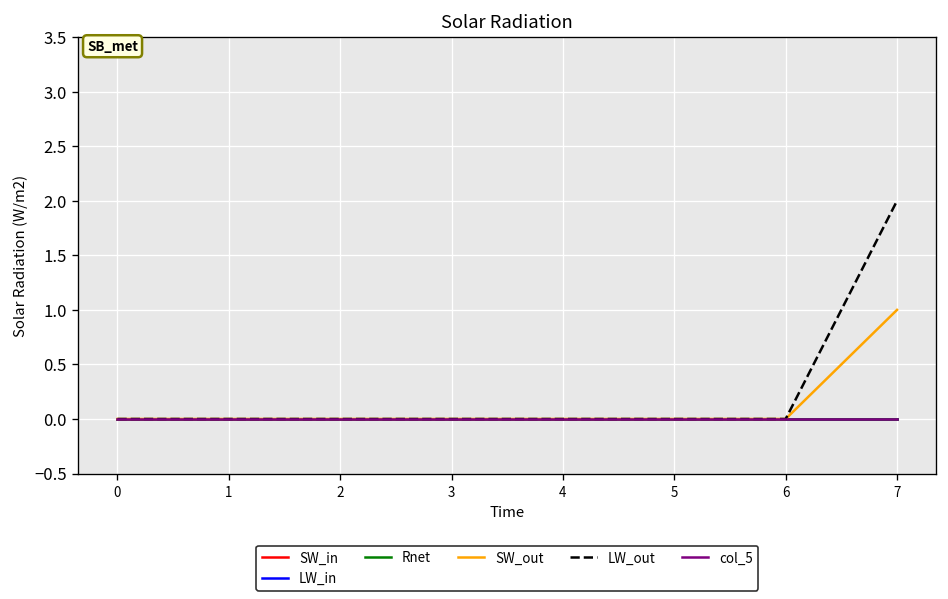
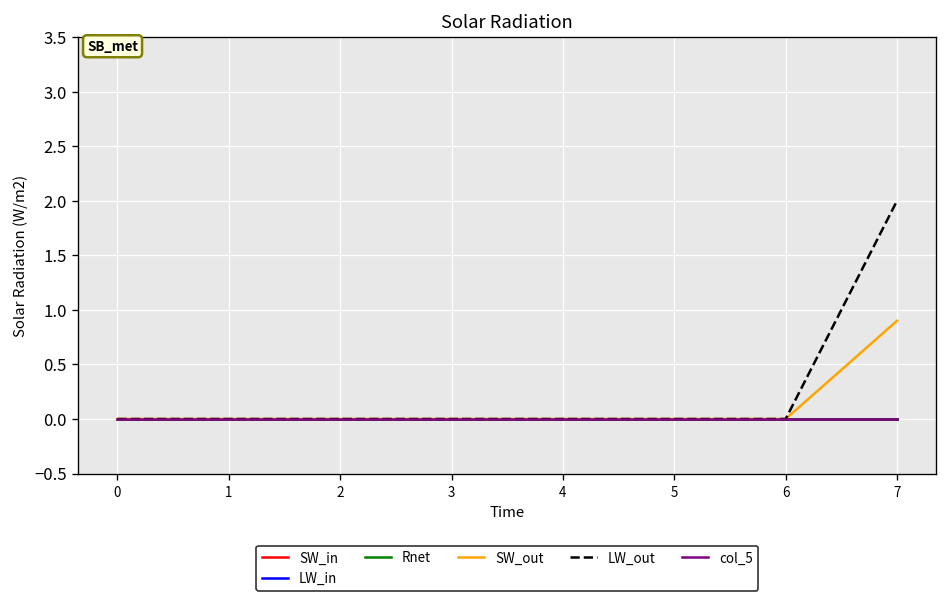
  {
    "col_5": {
      "7": 0.0
    },
    "SW_out": {
-     "7": 1.0
+     "7": 0.9
    },
    "LW_out": {
      "7": 2.0
    }
  }
